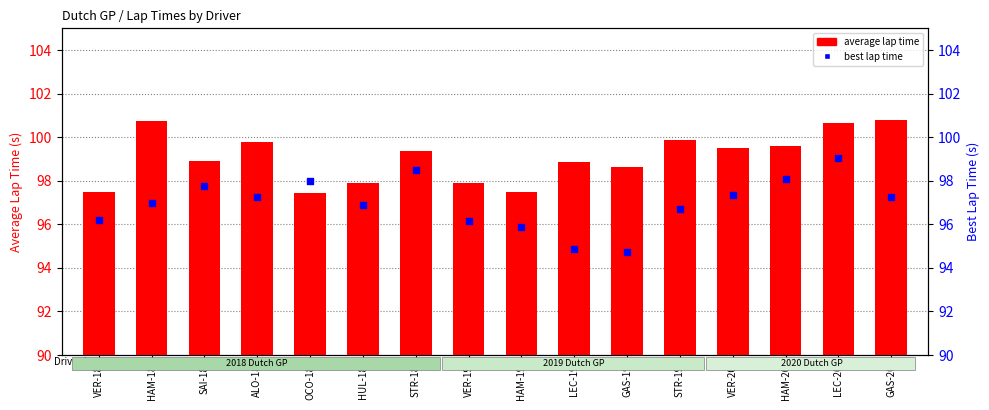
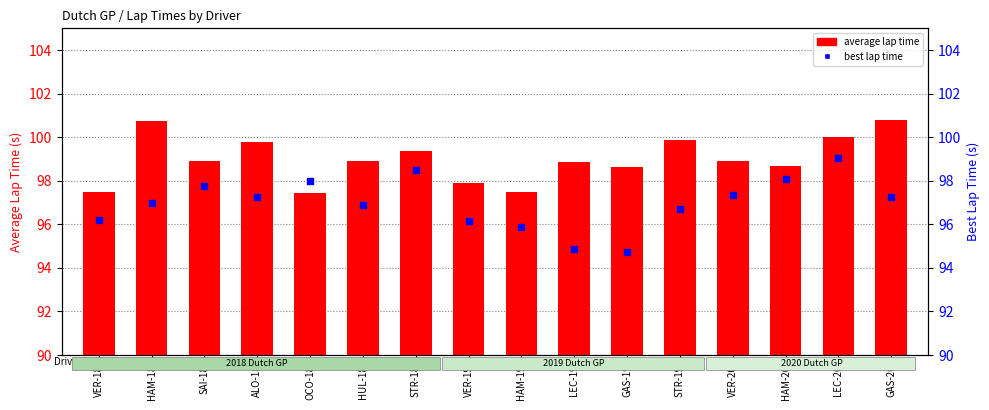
  {
    "average lap time": {
      "VER-18": 97.5,
      "HAM-18": 100.8,
      "SAI-18": 98.9,
      "OCO-18": 97.4,
-     "HUL-18": 97.9,
+     "HUL-18": 98.9,
      "STR-18": 99.4,
      "VER-19": 97.9,
      "HAM-19": 97.5,
      "GAS-19": 98.6,
      "STR-19": 99.9,
-     "VER-20": 99.5,
-     "HAM-20": 99.6,
-     "LEC-20": 100.6,
+     "VER-20": 98.9,
+     "HAM-20": 98.7,
+     "LEC-20": 100.0,
      "GAS-20": 100.8
    }
  }
